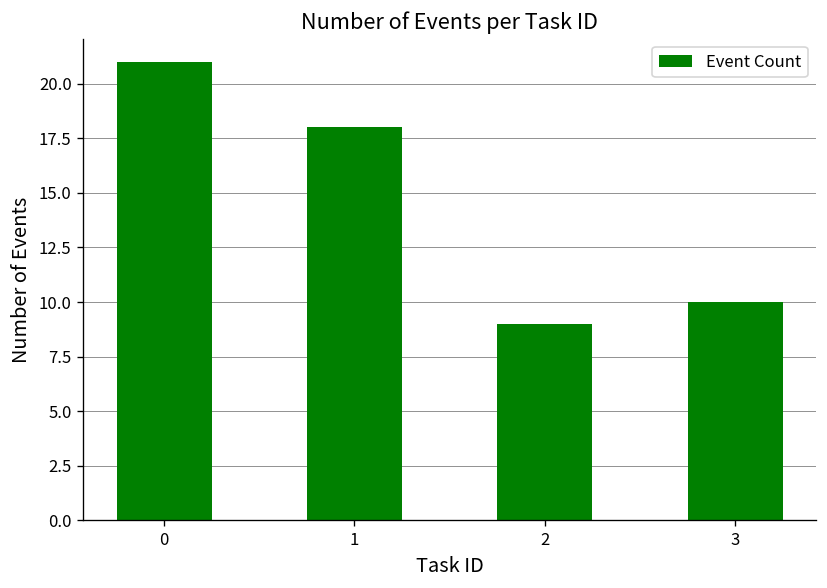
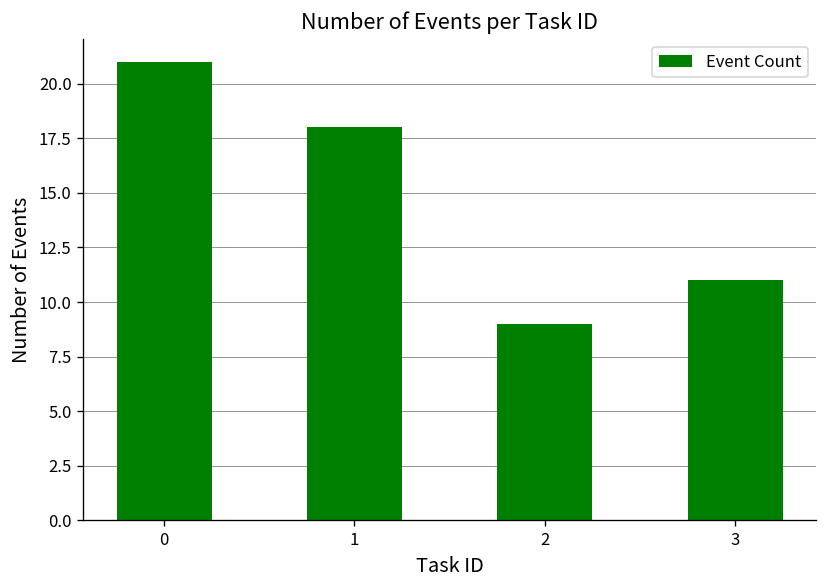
  {
    "0": 21,
    "1": 18,
    "2": 9,
-   "3": 10
+   "3": 11
  }
